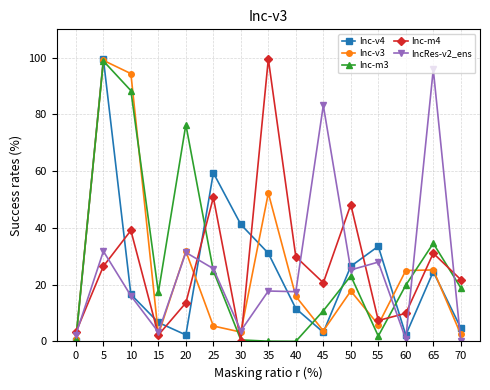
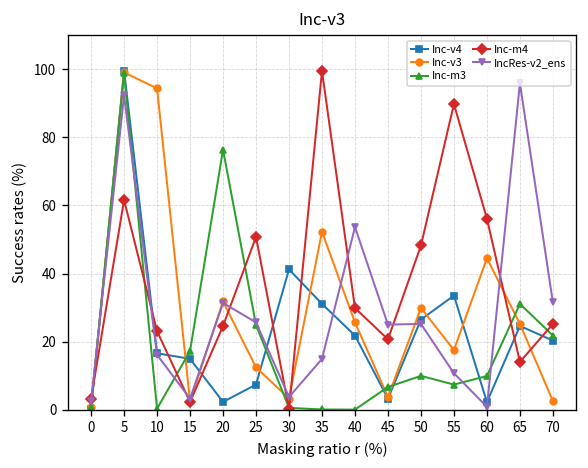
  {
    "Inc-v4": {
-     "15": 7,
+     "15": 15,
      "20": 2,
-     "25": 59,
+     "25": 7,
      "30": 41,
      "35": 31,
-     "40": 12,
+     "40": 22,
      "50": 27,
      "55": 34,
      "60": 2,
-     "70": 5
+     "70": 20
    },
    "Inc-v3": {
      "10": 94,
-     "25": 5,
+     "25": 12,
      "35": 52,
-     "40": 16,
-     "50": 18,
-     "55": 6,
-     "60": 25,
+     "40": 26,
+     "50": 30,
+     "55": 18,
+     "60": 45,
      "70": 3
    },
    "Inc-m3": {
-     "10": 88,
+     "10": 0,
      "15": 17,
      "20": 76,
      "35": 0,
      "40": 0,
-     "45": 11,
-     "50": 23,
-     "55": 2,
-     "60": 20,
-     "65": 35,
-     "70": 19
+     "45": 7,
+     "50": 10,
+     "55": 7,
+     "60": 10,
+     "65": 31,
+     "70": 22
    },
    "Inc-m4": {
-     "5": 27,
-     "10": 39,
-     "20": 14,
+     "5": 62,
+     "10": 23,
+     "20": 25,
      "25": 51,
      "35": 100,
      "40": 30,
      "45": 21,
      "50": 48,
-     "55": 7,
-     "60": 10,
-     "65": 31,
-     "70": 22
+     "55": 90,
+     "60": 56,
+     "65": 14,
+     "70": 25
    },
    "IncRes-v2_ens": {
-     "5": 32,
-     "35": 18,
-     "40": 18,
-     "45": 83,
+     "5": 92,
+     "35": 15,
+     "40": 54,
+     "45": 25,
      "50": 25,
-     "55": 28,
+     "55": 11,
      "60": 1,
-     "70": 0
+     "70": 32
    }
  }
